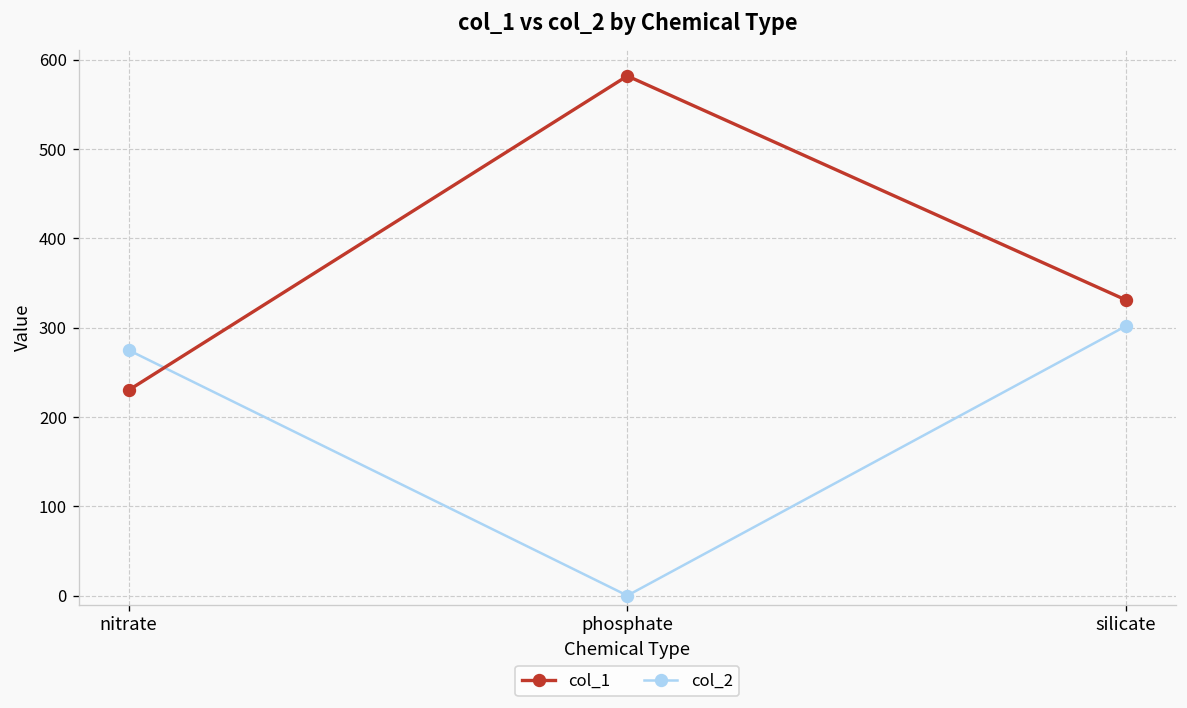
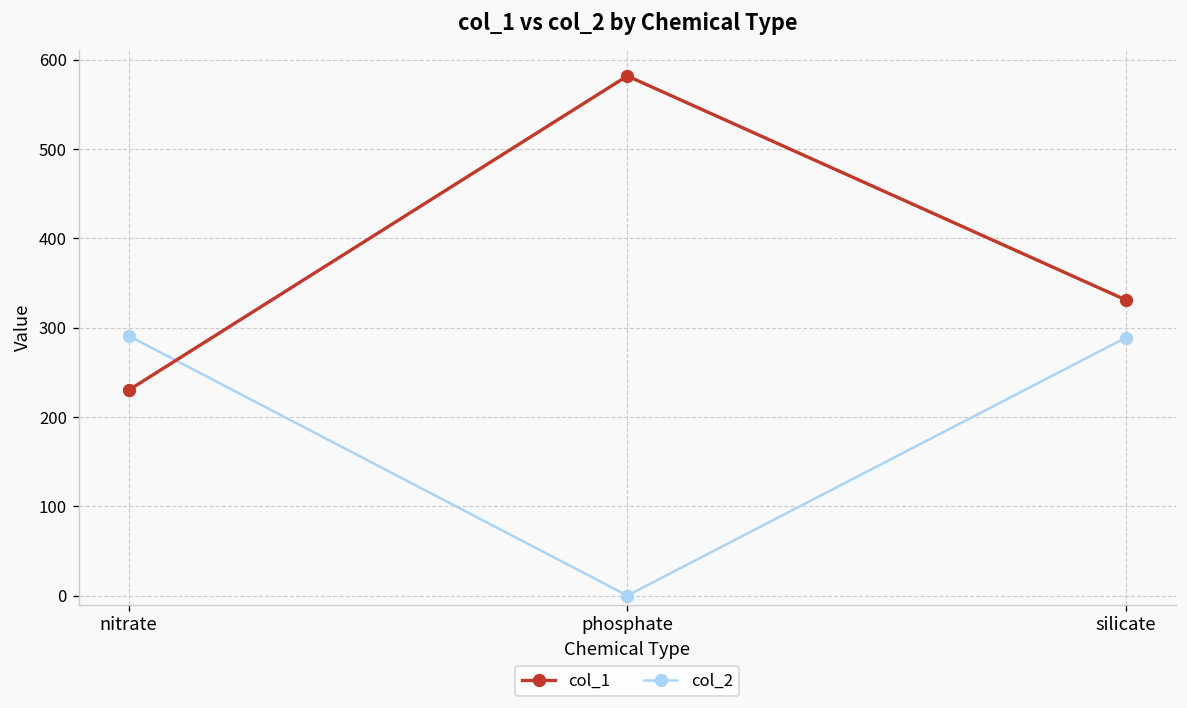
  {
    "col_1": {
      "nitrate": 230,
      "phosphate": 580,
      "silicate": 330
    },
    "col_2": {
-     "nitrate": 280,
+     "nitrate": 290,
      "phosphate": 0,
-     "silicate": 300
+     "silicate": 290
    }
  }
